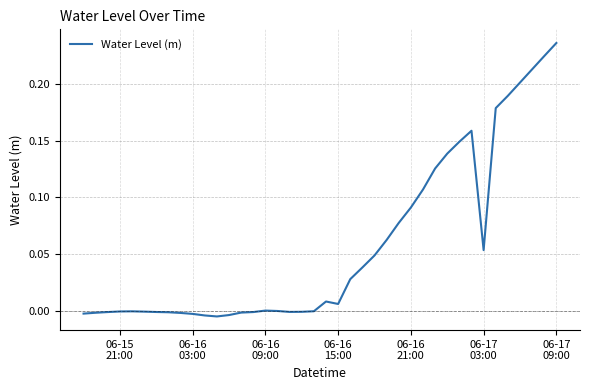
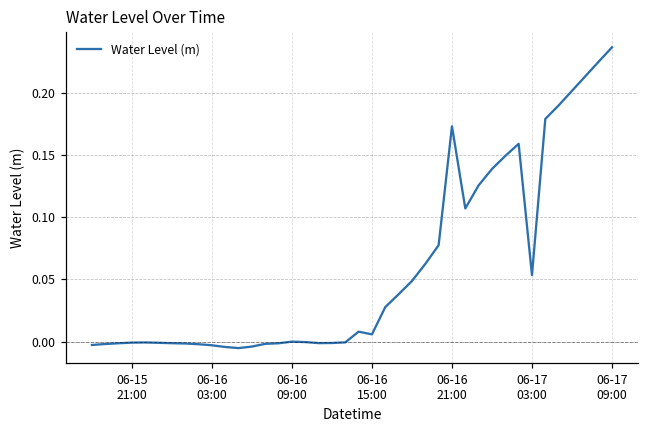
  {
    "06-15 21:00": -0.001,
    "06-16 03:00": -0.003,
    "06-16 09:00": 0.000,
    "06-16 15:00": 0.006,
-   "06-16 21:00": 0.091,
+   "06-16 21:00": 0.173,
    "06-17 03:00": 0.053,
    "06-17 09:00": 0.236
  }
